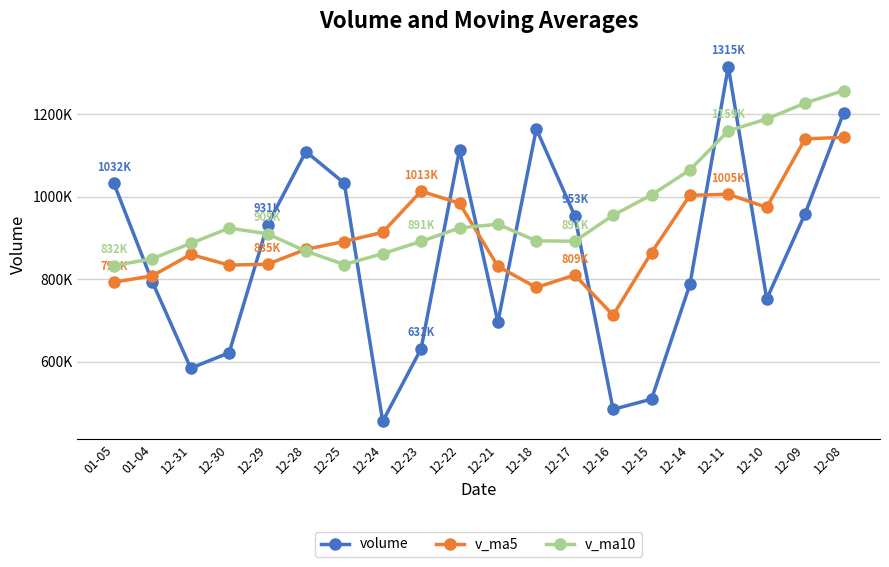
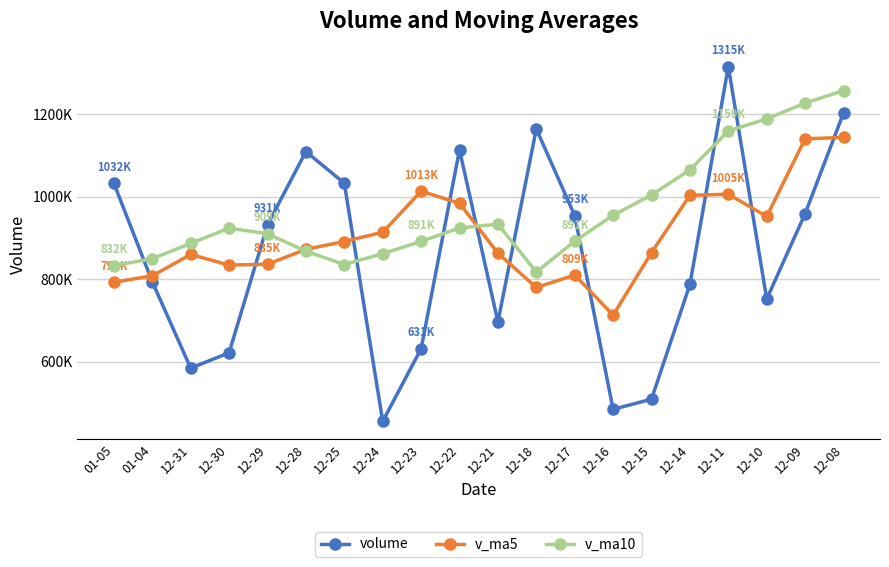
  {
    "volume": {
      "01-05": "1032K",
      "12-23": "631K",
      "12-11": "1315K"
    },
    "v_ma5": {
      "01-05": "790000",
      "01-04": "810000",
      "12-31": "860000",
      "12-30": "830000",
      "12-29": "840000",
      "12-25": "890000",
      "12-24": "910000",
      "12-22": "980000",
-     "12-21": "830000",
+     "12-21": "860000",
      "12-18": "780000",
      "12-16": "710000",
      "12-15": "860000",
      "12-14": "1000000",
-     "12-10": "970000",
+     "12-10": "950000",
      "12-09": "1140000",
      "12-08": "1140000"
    },
    "v_ma10": {
      "01-04": "850000",
      "12-31": "890000",
      "12-30": "920000",
      "12-25": "840000",
      "12-24": "860000",
      "12-22": "920000",
      "12-21": "930000",
-     "12-18": "890000",
+     "12-18": "820000",
      "12-17": "890000",
      "12-16": "950000",
      "12-15": "1000000",
      "12-14": "1060000",
      "12-10": "1190000",
      "12-09": "1230000",
      "12-08": "1260000"
    }
  }
